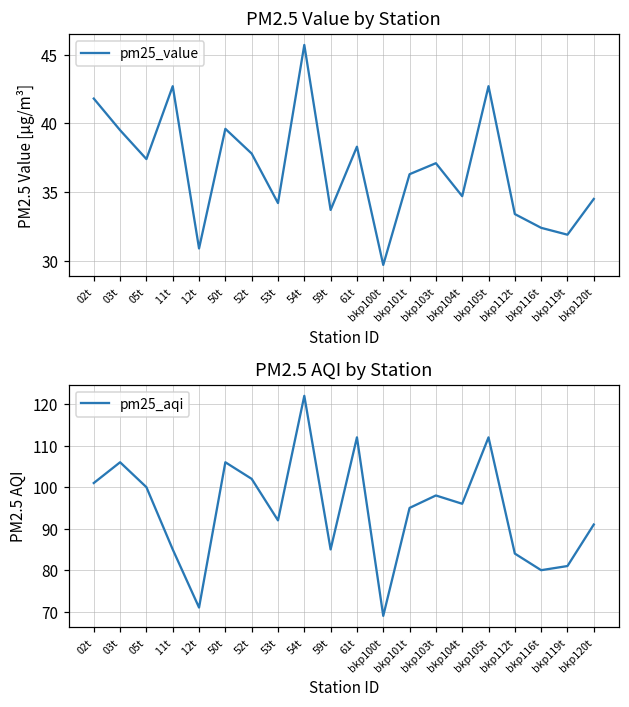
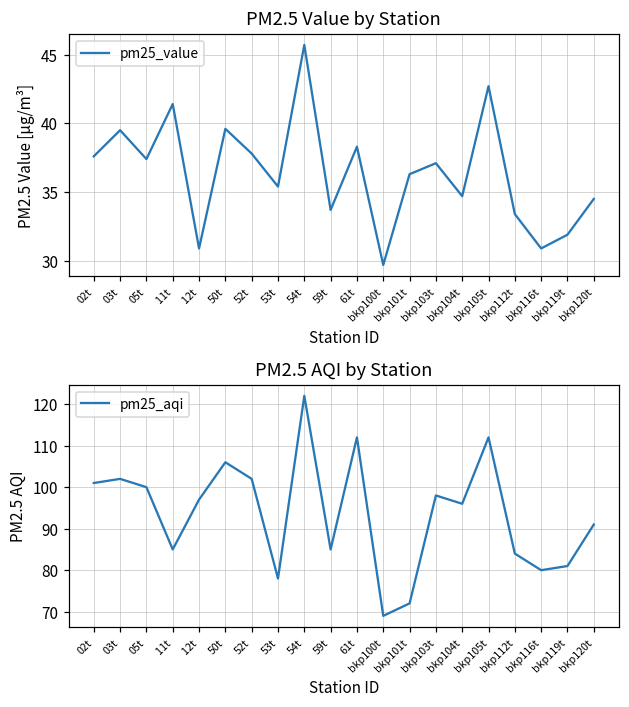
  {
    "PM2.5 Value by Station": {
-     "02t": 41.8,
+     "02t": 37.6,
      "03t": 39.5,
      "05t": 37.4,
-     "11t": 42.7,
+     "11t": 41.4,
      "12t": 30.9,
      "50t": 39.6,
      "52t": 37.8,
-     "53t": 34.2,
+     "53t": 35.4,
      "54t": 45.7,
      "59t": 33.7,
      "61t": 38.3,
      "bkp100t": 29.7,
      "bkp101t": 36.3,
      "bkp103t": 37.1,
      "bkp104t": 34.7,
      "bkp105t": 42.7,
      "bkp112t": 33.4,
-     "bkp116t": 32.4,
+     "bkp116t": 30.9,
      "bkp119t": 31.9,
      "bkp120t": 34.5
    },
    "PM2.5 AQI by Station": {
      "02t": 101,
-     "03t": 106,
+     "03t": 102,
      "05t": 100,
      "11t": 85,
-     "12t": 71,
+     "12t": 97,
      "50t": 106,
      "52t": 102,
-     "53t": 92,
+     "53t": 78,
      "54t": 122,
      "59t": 85,
      "61t": 112,
      "bkp100t": 69,
-     "bkp101t": 95,
+     "bkp101t": 72,
      "bkp103t": 98,
      "bkp104t": 96,
      "bkp105t": 112,
      "bkp112t": 84,
      "bkp116t": 80,
      "bkp119t": 81,
      "bkp120t": 91
    }
  }
